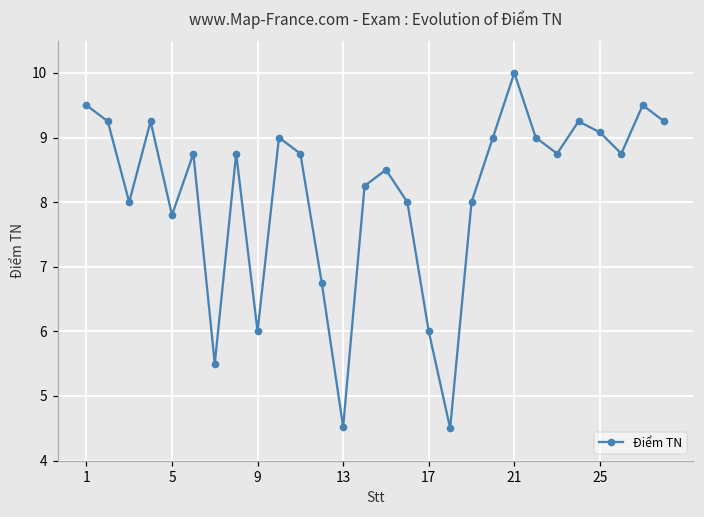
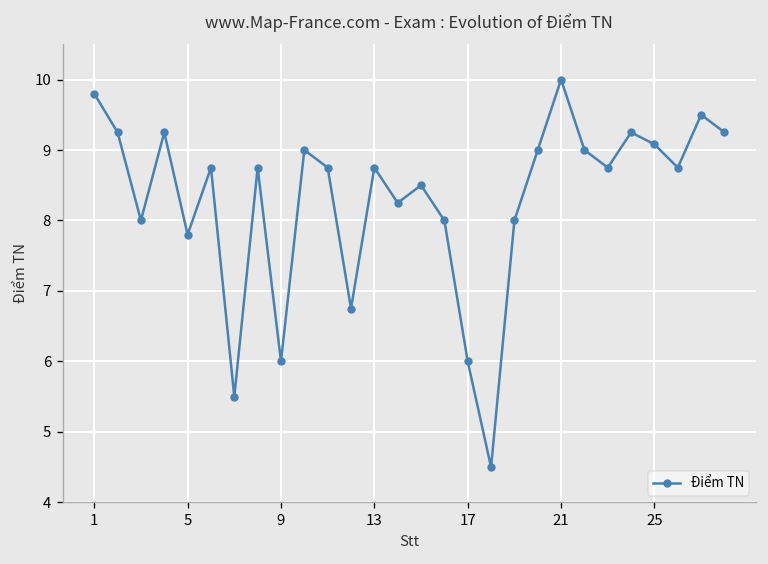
  {
-   "1": 9.5,
+   "1": 9.8,
    "5": 7.8,
    "9": 6.0,
-   "13": 4.5,
+   "13": 8.8,
    "17": 6.0,
    "21": 10.0,
    "25": 9.1
  }
